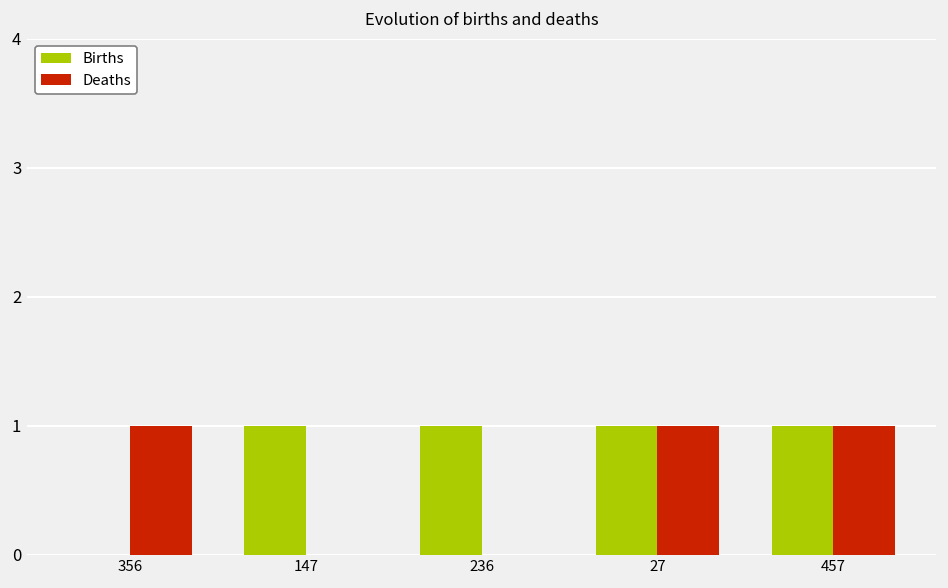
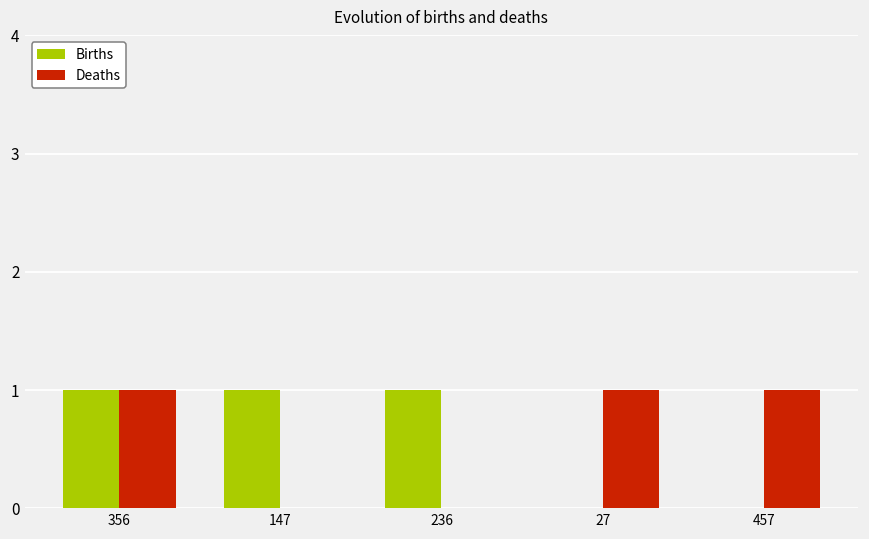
  {
    "Births": {
-     "356": 0,
+     "356": 1,
      "147": 1,
      "236": 1,
-     "27": 1,
-     "457": 1
+     "27": 0,
+     "457": 0
    },
    "Deaths": {
      "356": 1,
      "147": 0,
      "236": 0,
      "27": 1,
      "457": 1
    }
  }
